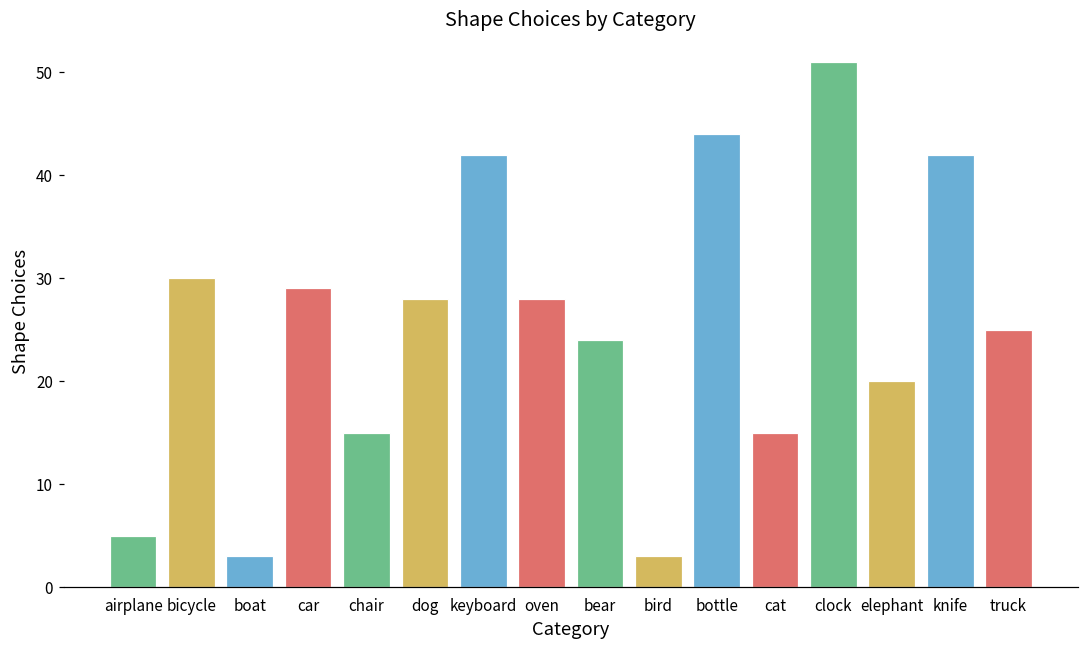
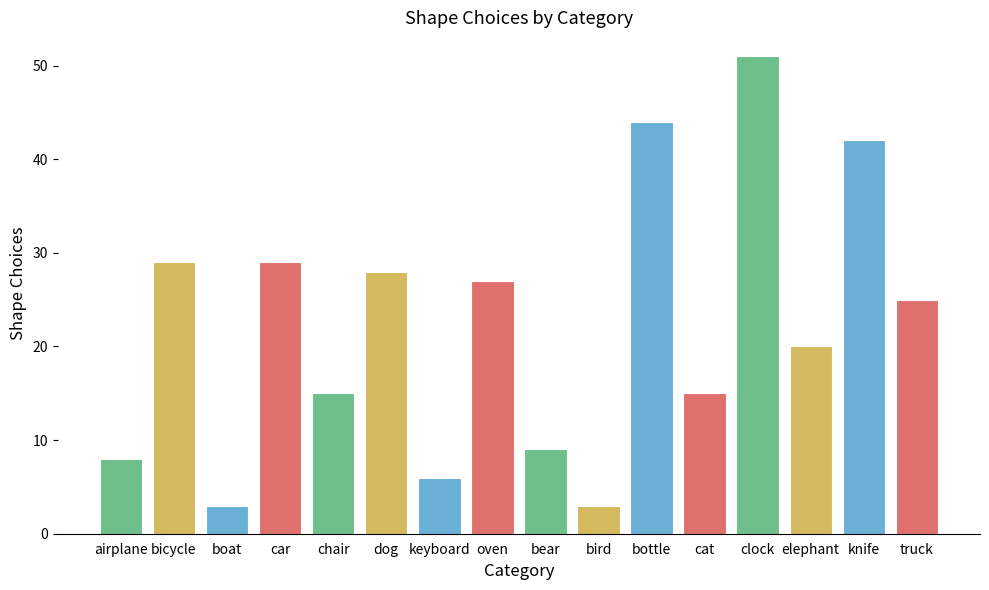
  {
-   "airplane": 5,
-   "bicycle": 30,
+   "airplane": 8,
+   "bicycle": 29,
    "boat": 3,
    "car": 29,
    "chair": 15,
    "dog": 28,
-   "keyboard": 42,
-   "oven": 28,
-   "bear": 24,
+   "keyboard": 6,
+   "oven": 27,
+   "bear": 9,
    "bird": 3,
    "bottle": 44,
    "cat": 15,
    "clock": 51,
    "elephant": 20,
    "knife": 42,
    "truck": 25
  }
